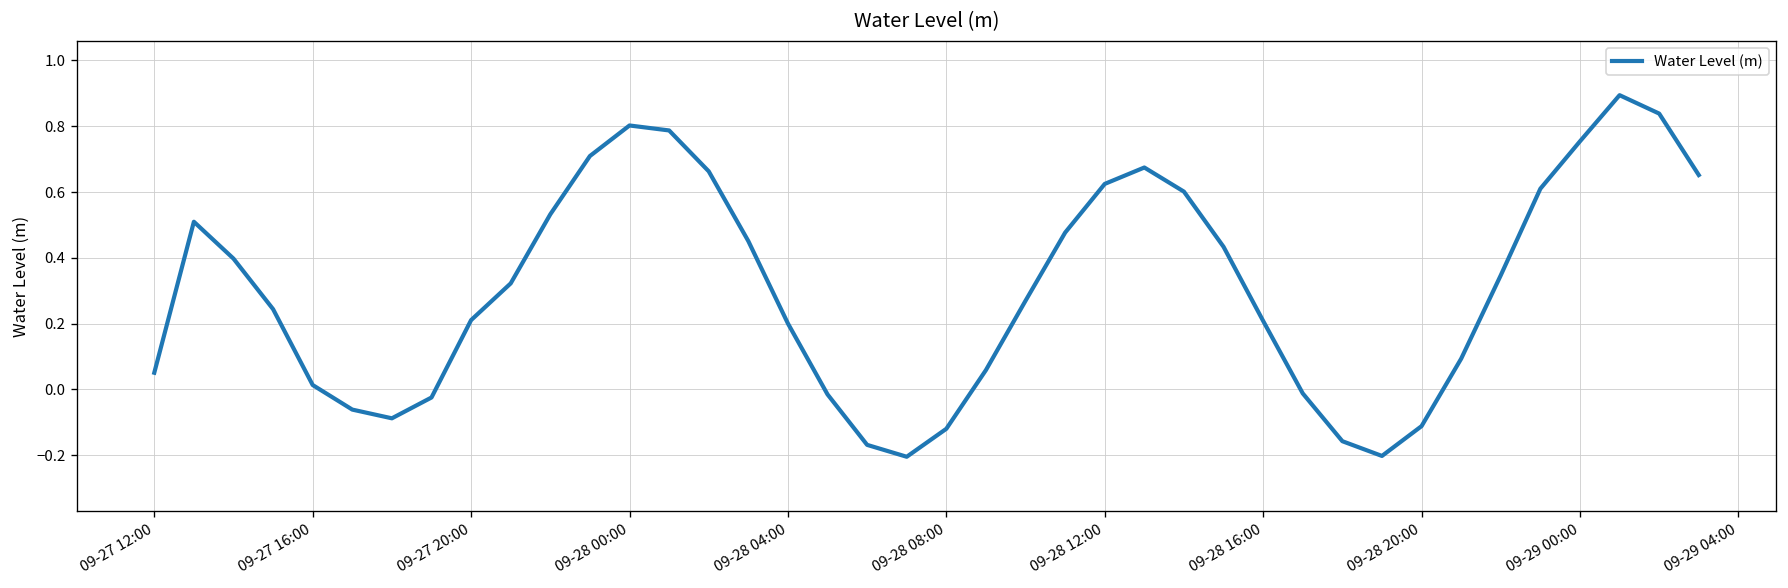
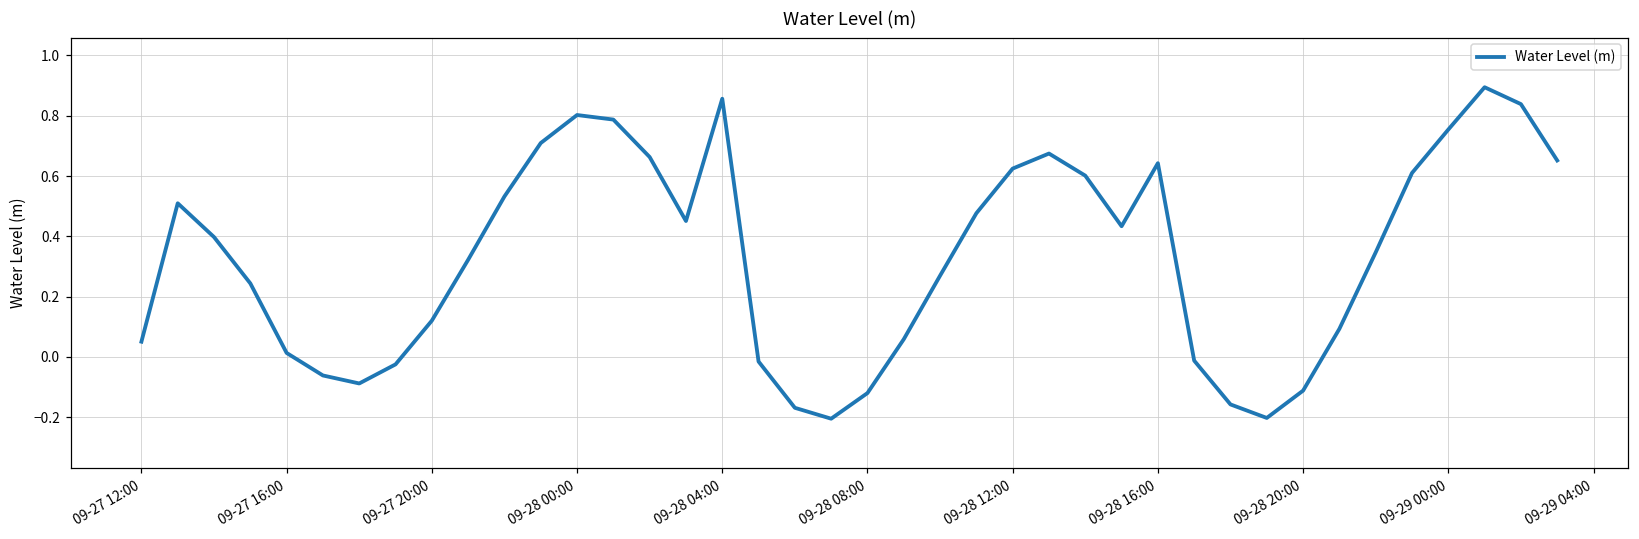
  {
    "09-27 12:00": 0.05,
    "09-27 16:00": 0.01,
-   "09-27 20:00": 0.21,
+   "09-27 20:00": 0.12,
    "09-28 00:00": 0.80,
-   "09-28 04:00": 0.20,
+   "09-28 04:00": 0.86,
    "09-28 08:00": -0.12,
    "09-28 12:00": 0.62,
-   "09-28 16:00": 0.21,
+   "09-28 16:00": 0.64,
    "09-28 20:00": -0.11,
    "09-29 00:00": 0.75
  }
